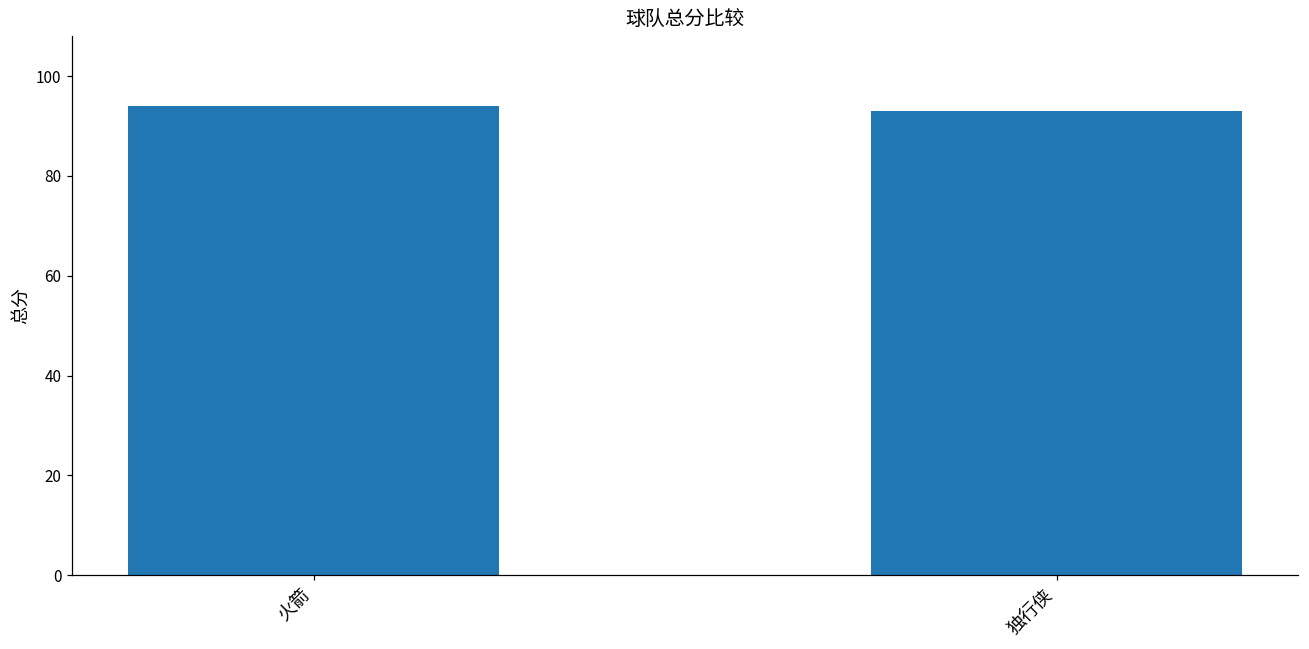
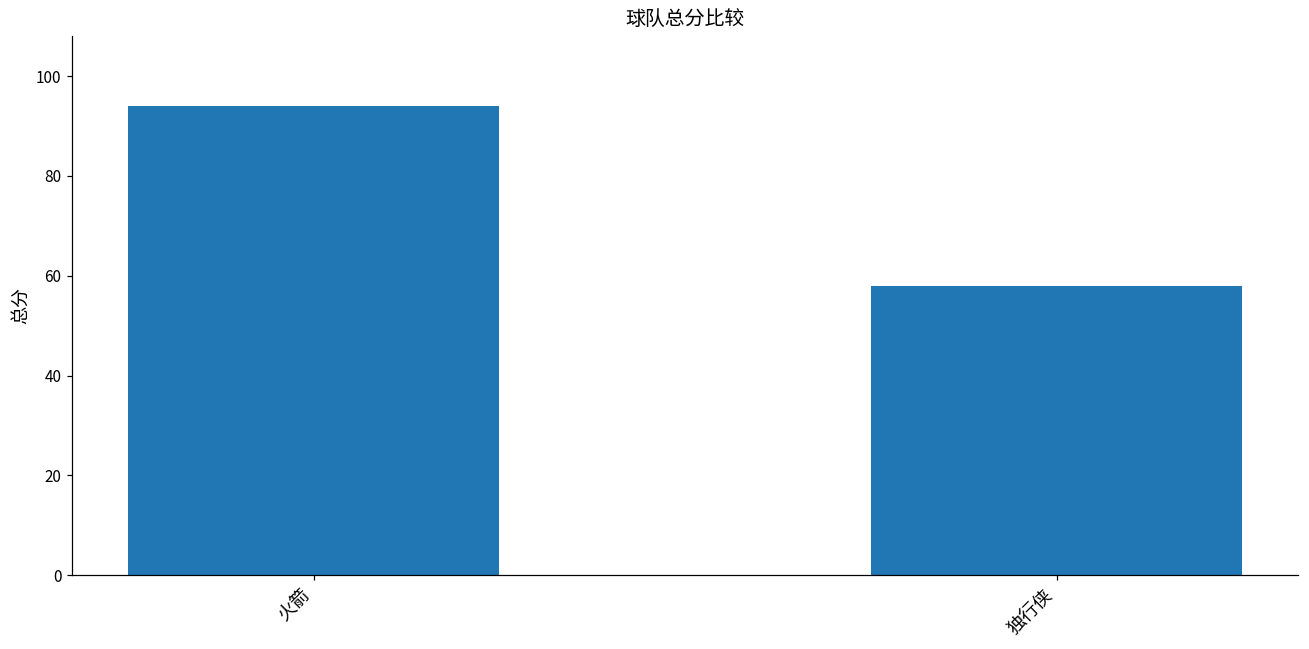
  {
    "火箭": 94,
-   "独行侠": 93
+   "独行侠": 58
  }
